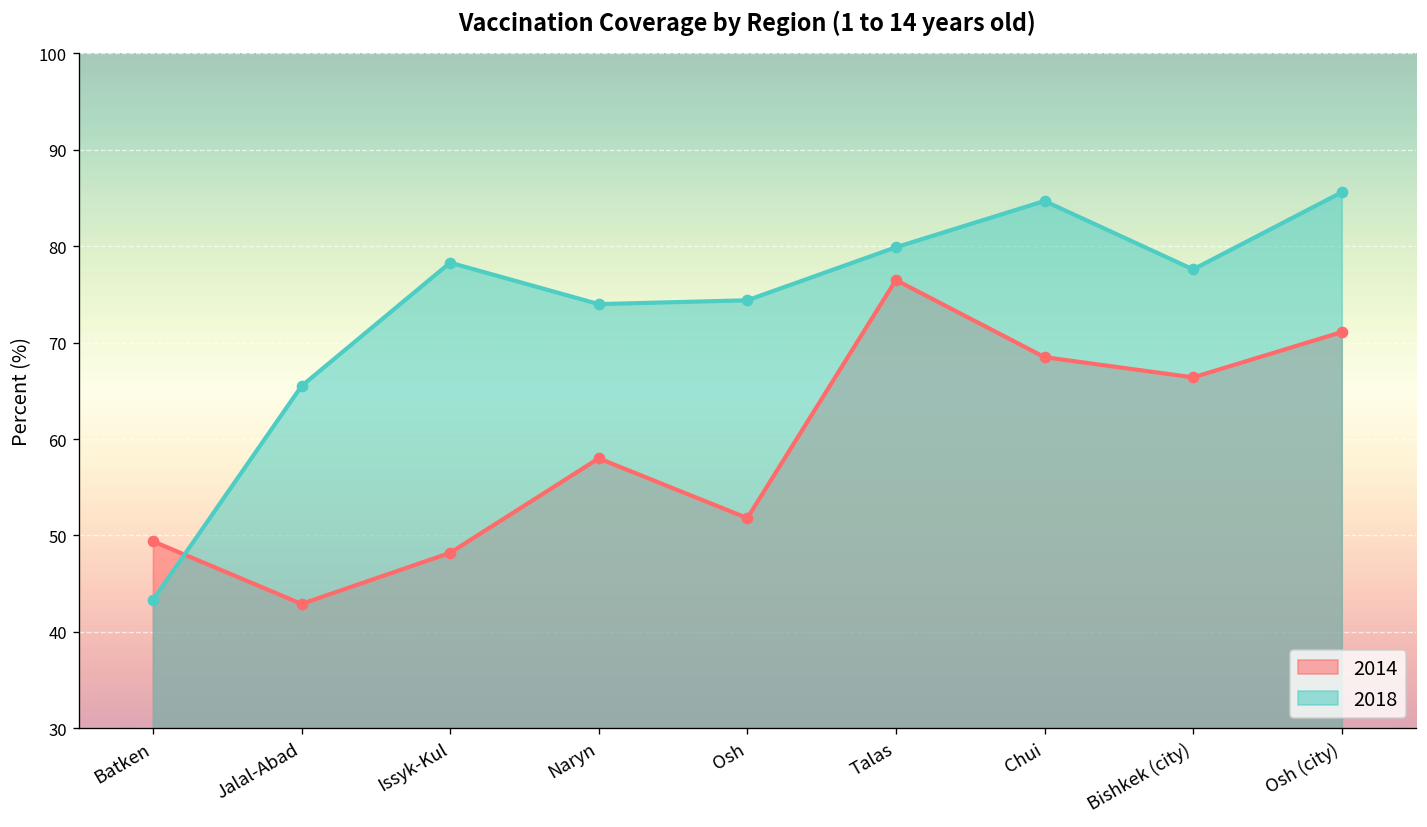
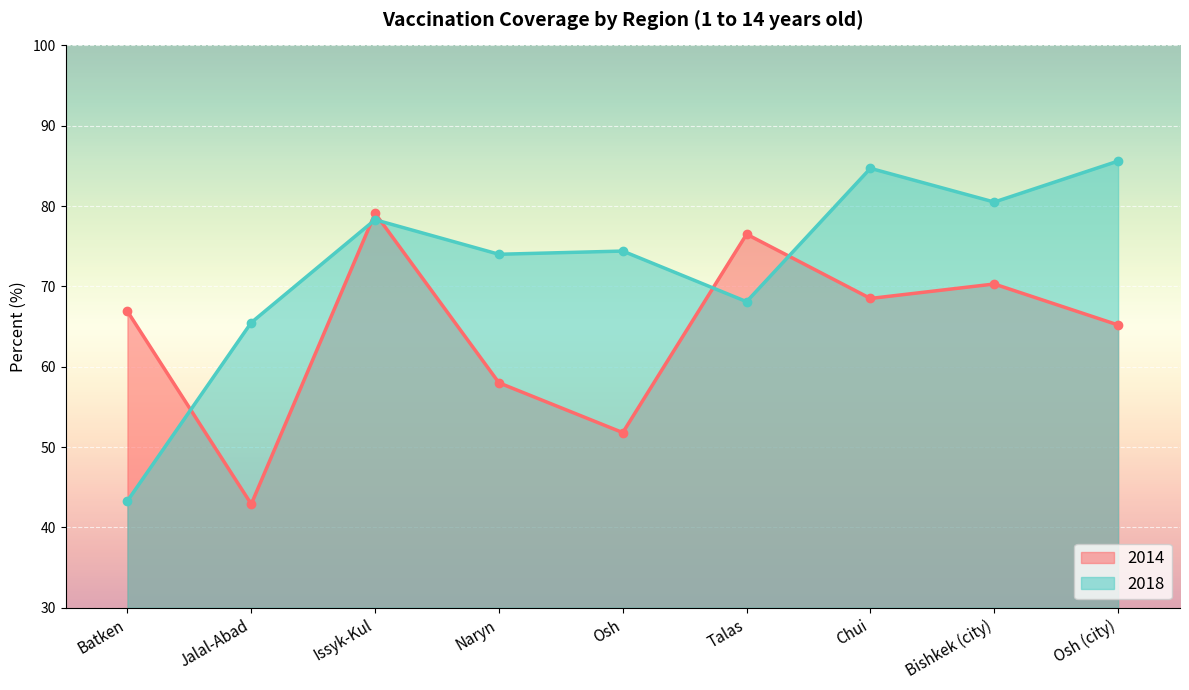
  {
    "2014": {
-     "Batken": 49,
+     "Batken": 67,
      "Jalal-Abad": 43,
-     "Issyk-Kul": 48,
+     "Issyk-Kul": 79,
      "Naryn": 58,
      "Osh": 52,
      "Talas": 77,
      "Chui": 69,
-     "Bishkek (city)": 66,
-     "Osh (city)": 71
+     "Bishkek (city)": 70,
+     "Osh (city)": 65
    },
    "2018": {
      "Batken": 43,
      "Jalal-Abad": 66,
      "Issyk-Kul": 78,
      "Naryn": 74,
      "Osh": 74,
-     "Talas": 80,
+     "Talas": 68,
      "Chui": 85,
-     "Bishkek (city)": 78,
+     "Bishkek (city)": 81,
      "Osh (city)": 86
    }
  }
